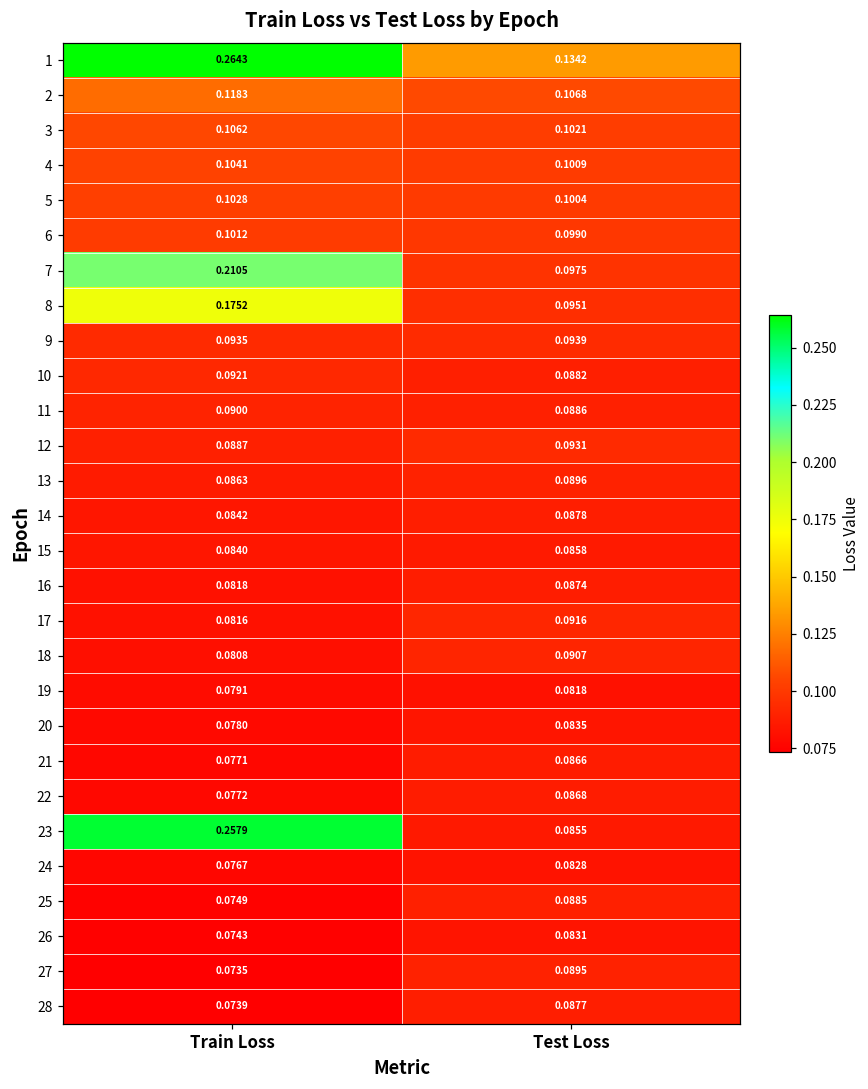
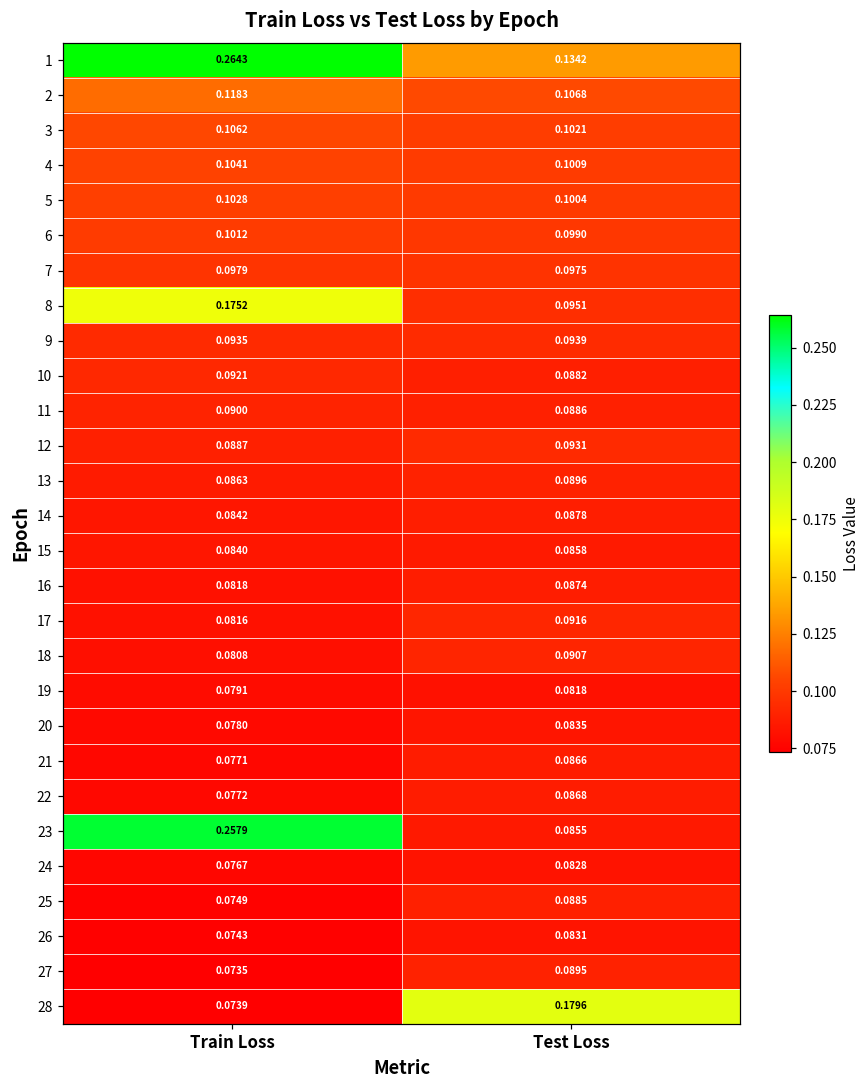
  {
    "1": {
      "Train Loss": 0.2643,
      "Test Loss": 0.1342
    },
    "2": {
      "Train Loss": 0.1183,
      "Test Loss": 0.1068
    },
    "3": {
      "Train Loss": 0.1062,
      "Test Loss": 0.1021
    },
    "4": {
      "Train Loss": 0.1041,
      "Test Loss": 0.1009
    },
    "5": {
      "Train Loss": 0.1028,
      "Test Loss": 0.1004
    },
    "6": {
      "Train Loss": 0.1012,
      "Test Loss": 0.0990
    },
    "7": {
-     "Train Loss": 0.2105,
+     "Train Loss": 0.0979,
      "Test Loss": 0.0975
    },
    "8": {
      "Train Loss": 0.1752,
      "Test Loss": 0.0951
    },
    "9": {
      "Train Loss": 0.0935,
      "Test Loss": 0.0939
    },
    "10": {
      "Train Loss": 0.0921,
      "Test Loss": 0.0882
    },
    "11": {
      "Train Loss": 0.0900,
      "Test Loss": 0.0886
    },
    "12": {
      "Train Loss": 0.0887,
      "Test Loss": 0.0931
    },
    "13": {
      "Train Loss": 0.0863,
      "Test Loss": 0.0896
    },
    "14": {
      "Train Loss": 0.0842,
      "Test Loss": 0.0878
    },
    "15": {
      "Train Loss": 0.0840,
      "Test Loss": 0.0858
    },
    "16": {
      "Train Loss": 0.0818,
      "Test Loss": 0.0874
    },
    "17": {
      "Train Loss": 0.0816,
      "Test Loss": 0.0916
    },
    "18": {
      "Train Loss": 0.0808,
      "Test Loss": 0.0907
    },
    "19": {
      "Train Loss": 0.0791,
      "Test Loss": 0.0818
    },
    "20": {
      "Train Loss": 0.0780,
      "Test Loss": 0.0835
    },
    "21": {
      "Train Loss": 0.0771,
      "Test Loss": 0.0866
    },
    "22": {
      "Train Loss": 0.0772,
      "Test Loss": 0.0868
    },
    "23": {
      "Train Loss": 0.2579,
      "Test Loss": 0.0855
    },
    "24": {
      "Train Loss": 0.0767,
      "Test Loss": 0.0828
    },
    "25": {
      "Train Loss": 0.0749,
      "Test Loss": 0.0885
    },
    "26": {
      "Train Loss": 0.0743,
      "Test Loss": 0.0831
    },
    "27": {
      "Train Loss": 0.0735,
      "Test Loss": 0.0895
    },
    "28": {
      "Train Loss": 0.0739,
-     "Test Loss": 0.0877
+     "Test Loss": 0.1796
    }
  }
